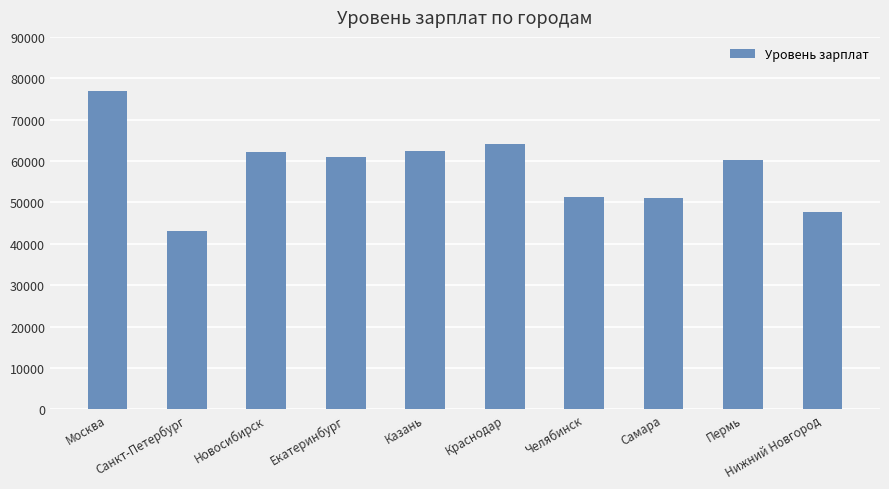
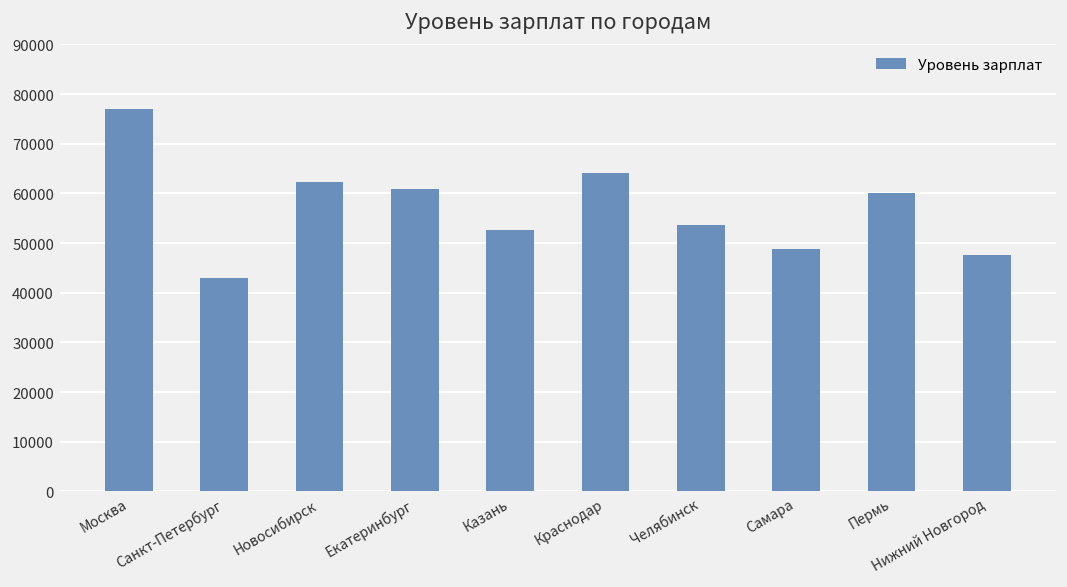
  {
    "Москва": 77000,
    "Санкт-Петербург": 43000,
    "Новосибирск": 62000,
    "Екатеринбург": 61000,
-   "Казань": 62000,
+   "Казань": 53000,
    "Краснодар": 64000,
-   "Челябинск": 51000,
-   "Самара": 51000,
+   "Челябинск": 54000,
+   "Самара": 49000,
    "Пермь": 60000,
    "Нижний Новгород": 48000
  }
